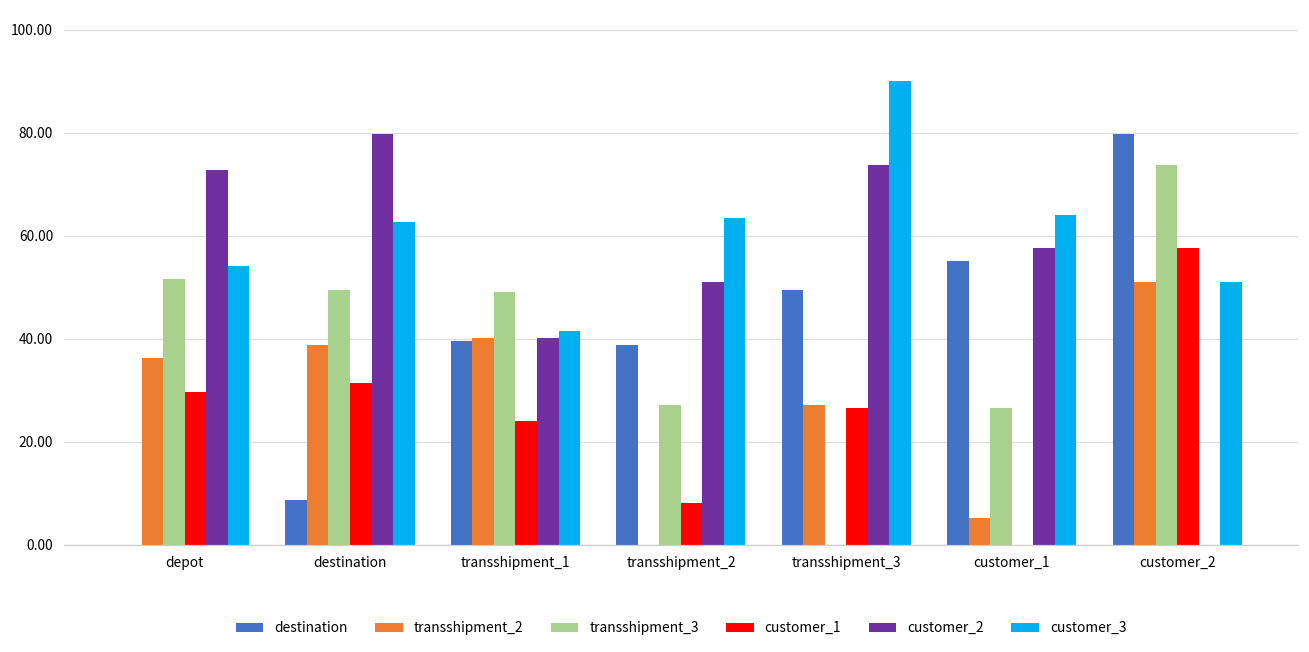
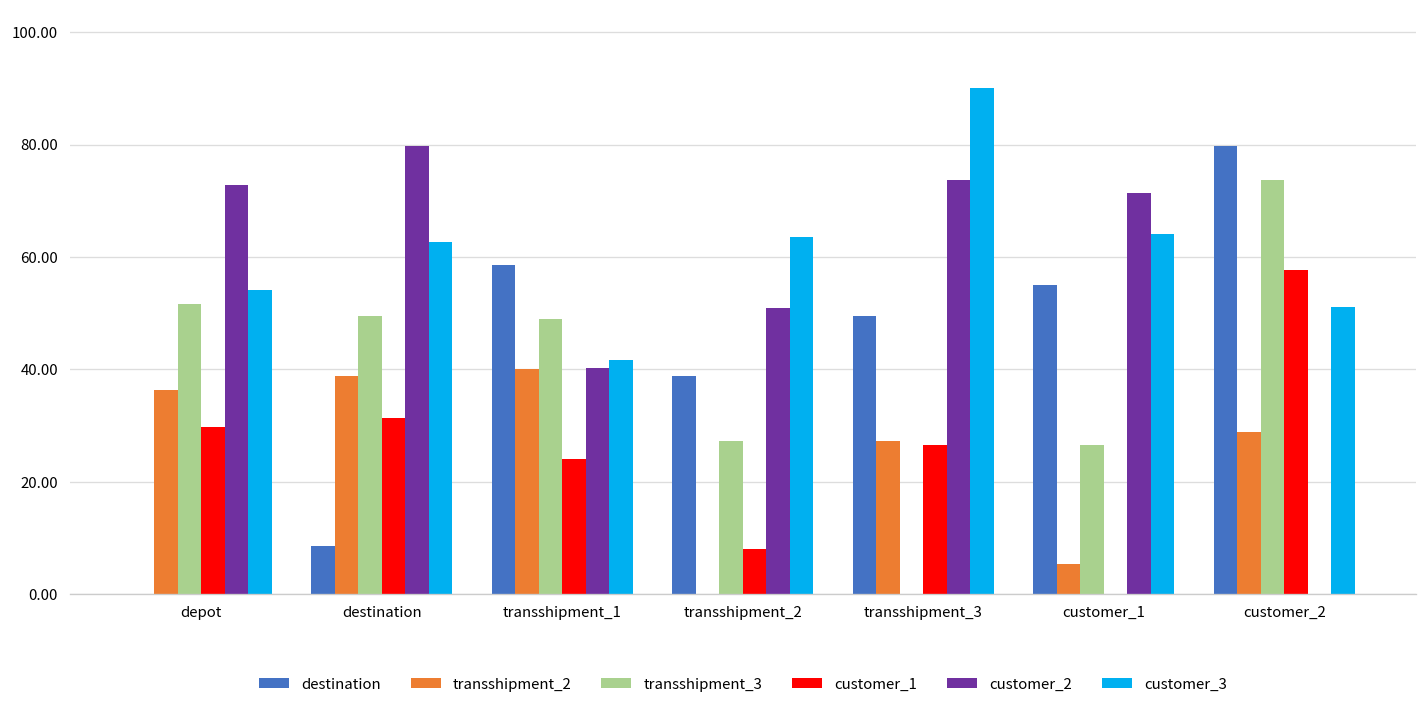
  {
    "destination": {
      "depot": 0,
      "destination": 9,
-     "transshipment_1": 40,
+     "transshipment_1": 59,
      "transshipment_2": 39,
      "transshipment_3": 50,
      "customer_1": 55,
      "customer_2": 80
    },
    "transshipment_2": {
      "depot": 36,
      "destination": 39,
      "transshipment_1": 40,
      "transshipment_2": 0,
      "transshipment_3": 27,
      "customer_1": 5,
-     "customer_2": 51
+     "customer_2": 29
    },
    "transshipment_3": {
      "depot": 52,
      "destination": 50,
      "transshipment_1": 49,
      "transshipment_2": 27,
      "transshipment_3": 0,
      "customer_1": 26,
      "customer_2": 74
    },
    "customer_1": {
      "depot": 30,
      "destination": 31,
      "transshipment_1": 24,
      "transshipment_2": 8,
      "transshipment_3": 26,
      "customer_1": 0,
      "customer_2": 58
    },
    "customer_2": {
      "depot": 73,
      "destination": 80,
      "transshipment_1": 40,
      "transshipment_2": 51,
      "transshipment_3": 74,
-     "customer_1": 58,
+     "customer_1": 71,
      "customer_2": 0
    },
    "customer_3": {
      "depot": 54,
      "destination": 63,
      "transshipment_1": 42,
      "transshipment_2": 64,
      "transshipment_3": 90,
      "customer_1": 64,
      "customer_2": 51
    }
  }
